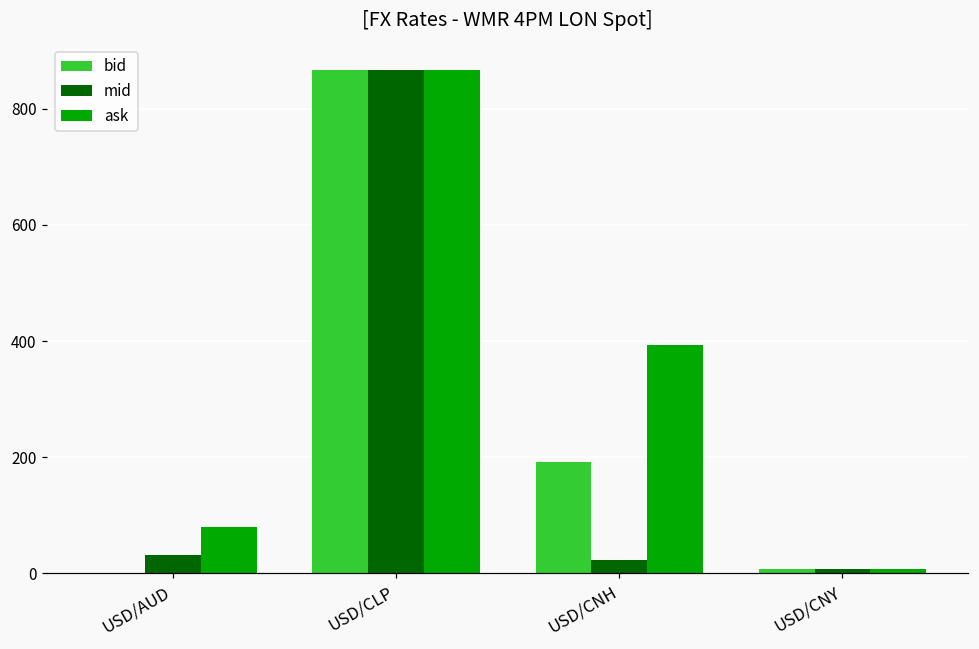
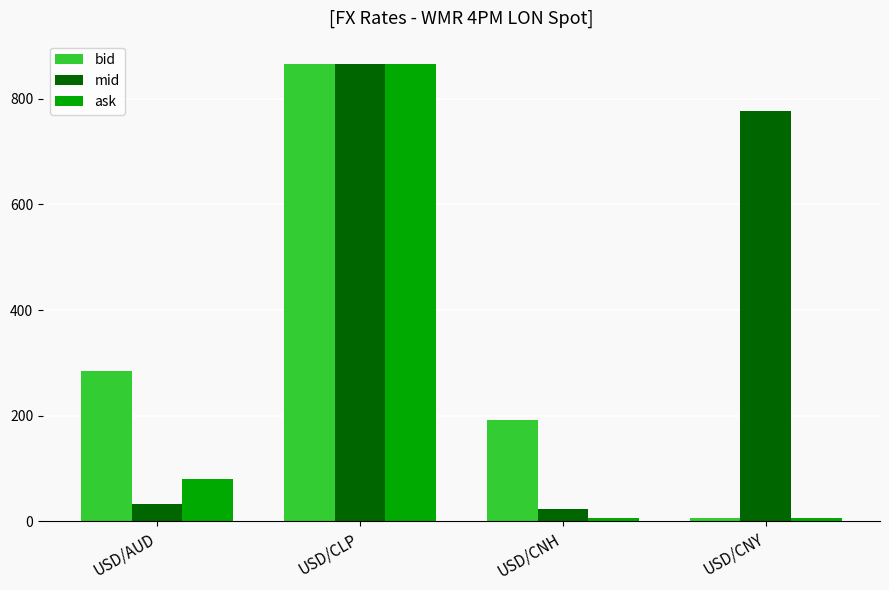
  {
    "bid": {
-     "USD/AUD": 0,
+     "USD/AUD": 280,
      "USD/CLP": 870,
      "USD/CNH": 190,
      "USD/CNY": 10
    },
    "mid": {
      "USD/AUD": 30,
      "USD/CLP": 870,
      "USD/CNH": 20,
-     "USD/CNY": 10
+     "USD/CNY": 780
    },
    "ask": {
      "USD/AUD": 80,
      "USD/CLP": 870,
-     "USD/CNH": 390,
+     "USD/CNH": 10,
      "USD/CNY": 10
    }
  }
